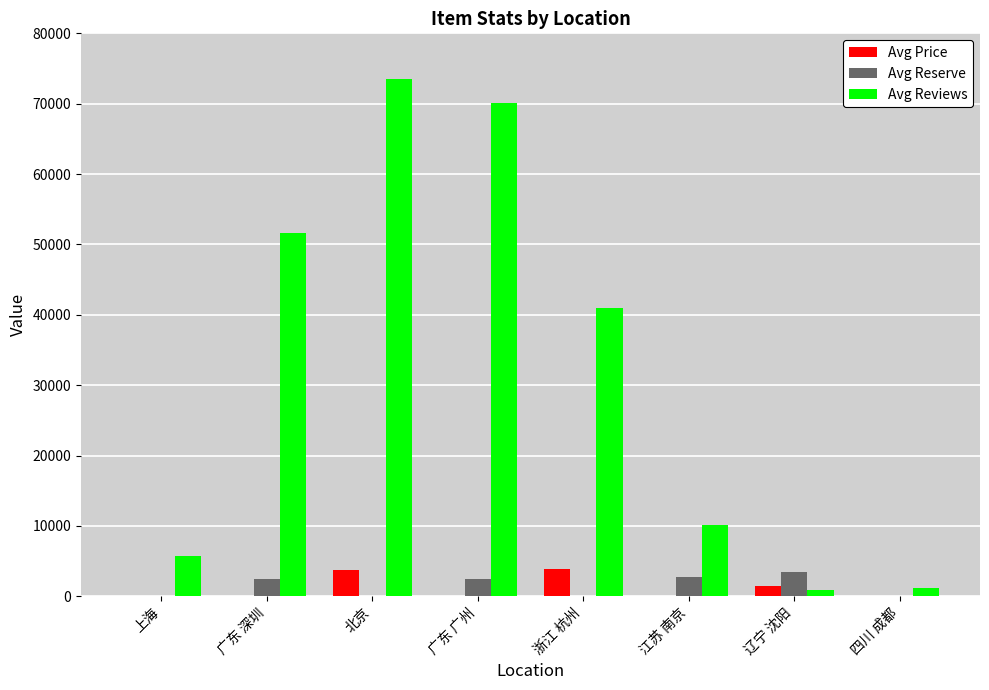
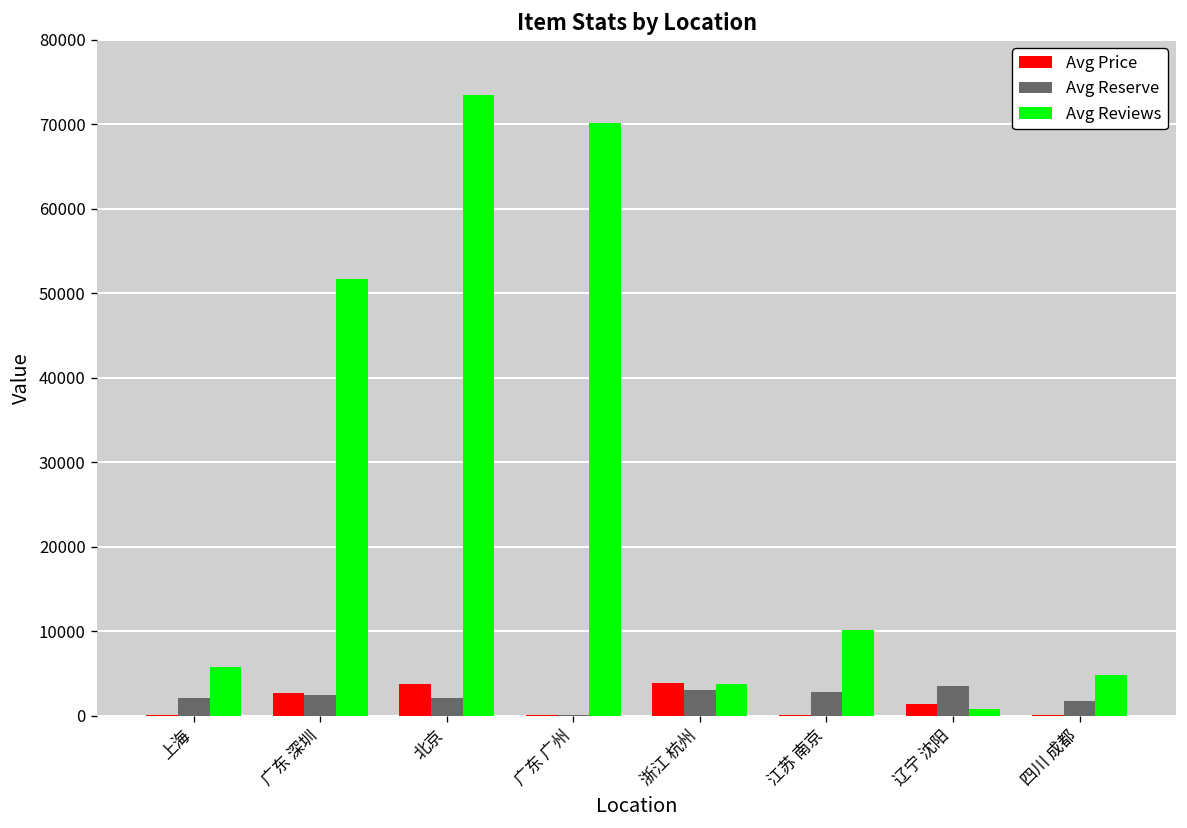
  {
    "Avg Price": {
-     "广东 深圳": 0,
+     "广东 深圳": 3000,
      "北京": 4000,
      "浙江 杭州": 4000,
      "辽宁 沈阳": 1000
    },
    "Avg Reserve": {
-     "上海": 0,
+     "上海": 2000,
      "广东 深圳": 2000,
-     "北京": 0,
-     "广东 广州": 3000,
-     "浙江 杭州": 0,
+     "北京": 2000,
+     "广东 广州": 0,
+     "浙江 杭州": 3000,
      "江苏 南京": 3000,
      "辽宁 沈阳": 4000,
-     "四川 成都": 0
+     "四川 成都": 2000
    },
    "Avg Reviews": {
      "上海": 6000,
      "广东 深圳": 52000,
      "北京": 74000,
      "广东 广州": 70000,
-     "浙江 杭州": 41000,
+     "浙江 杭州": 4000,
      "江苏 南京": 10000,
      "辽宁 沈阳": 1000,
-     "四川 成都": 1000
+     "四川 成都": 5000
    }
  }
